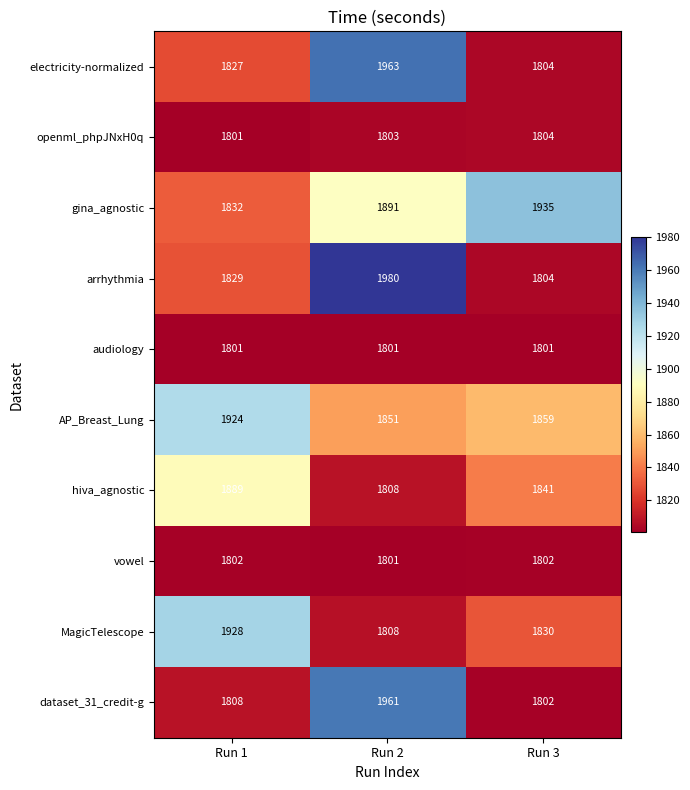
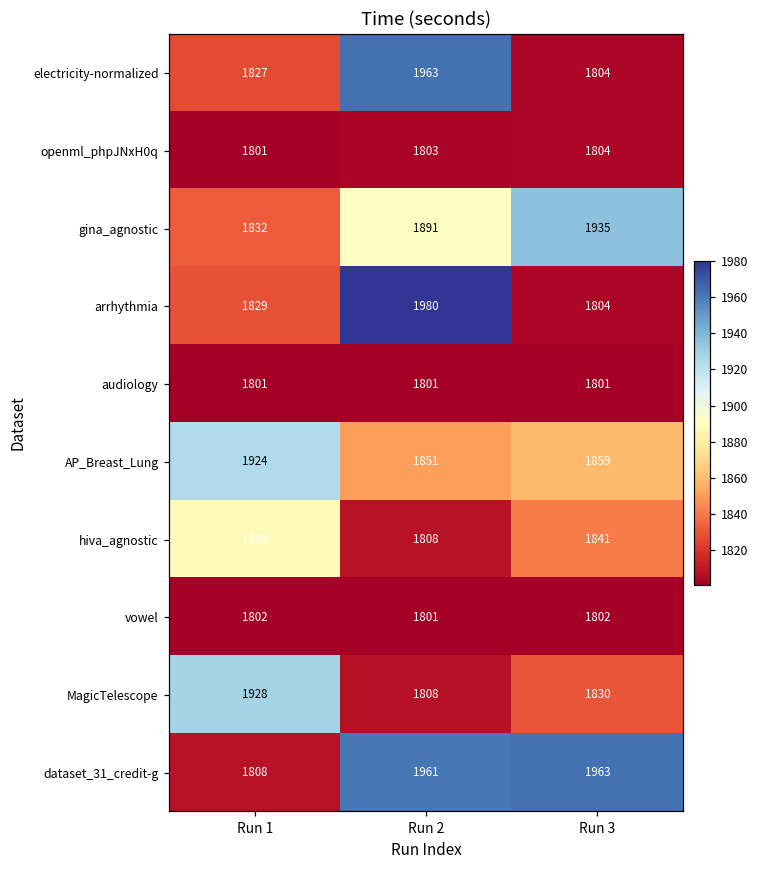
  {
    "electricity-normalized": {
      "Run 1": 1827,
      "Run 2": 1963,
      "Run 3": 1804
    },
    "openml_phpJNxH0q": {
      "Run 1": 1801,
      "Run 2": 1803,
      "Run 3": 1804
    },
    "gina_agnostic": {
      "Run 1": 1832,
      "Run 2": 1891,
      "Run 3": 1935
    },
    "arrhythmia": {
      "Run 1": 1829,
      "Run 2": 1980,
      "Run 3": 1804
    },
    "audiology": {
      "Run 1": 1801,
      "Run 2": 1801,
      "Run 3": 1801
    },
    "AP_Breast_Lung": {
      "Run 1": 1924,
      "Run 2": 1851,
      "Run 3": 1859
    },
    "hiva_agnostic": {
      "Run 1": 1889,
      "Run 2": 1808,
      "Run 3": 1841
    },
    "vowel": {
      "Run 1": 1802,
      "Run 2": 1801,
      "Run 3": 1802
    },
    "MagicTelescope": {
      "Run 1": 1928,
      "Run 2": 1808,
      "Run 3": 1830
    },
    "dataset_31_credit-g": {
      "Run 1": 1808,
      "Run 2": 1961,
-     "Run 3": 1802
+     "Run 3": 1963
    }
  }
